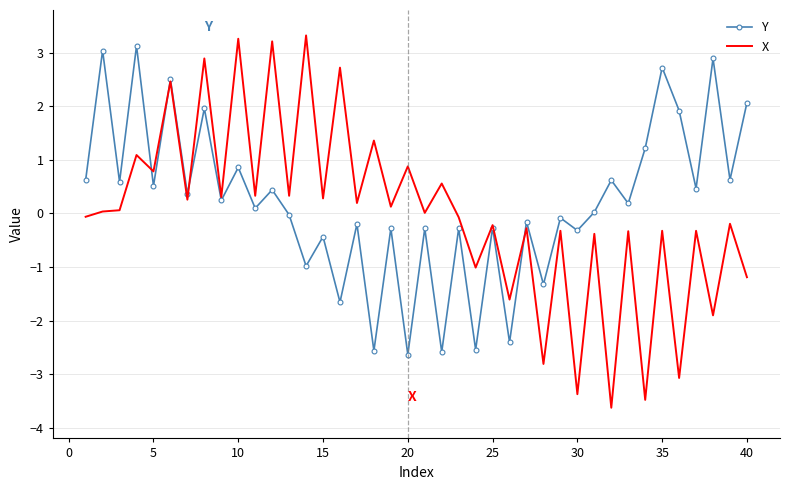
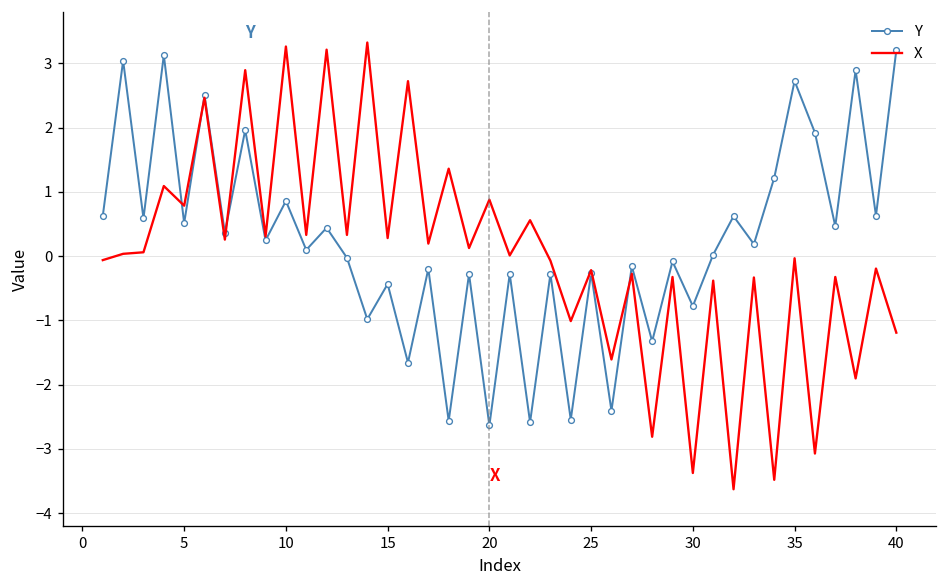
  {
    "Y": {
      "5": 0.5,
      "10": 0.9,
      "15": -0.4,
      "20": -2.6,
-     "30": -0.3,
+     "30": -0.8,
      "35": 2.7,
-     "40": 2.1
+     "40": 3.2
    },
    "X": {
      "5": 0.8,
      "10": 3.3,
      "15": 0.3,
      "20": 0.9,
      "30": -3.4,
-     "35": -0.3,
+     "35": 0.0,
      "40": -1.2
    }
  }
